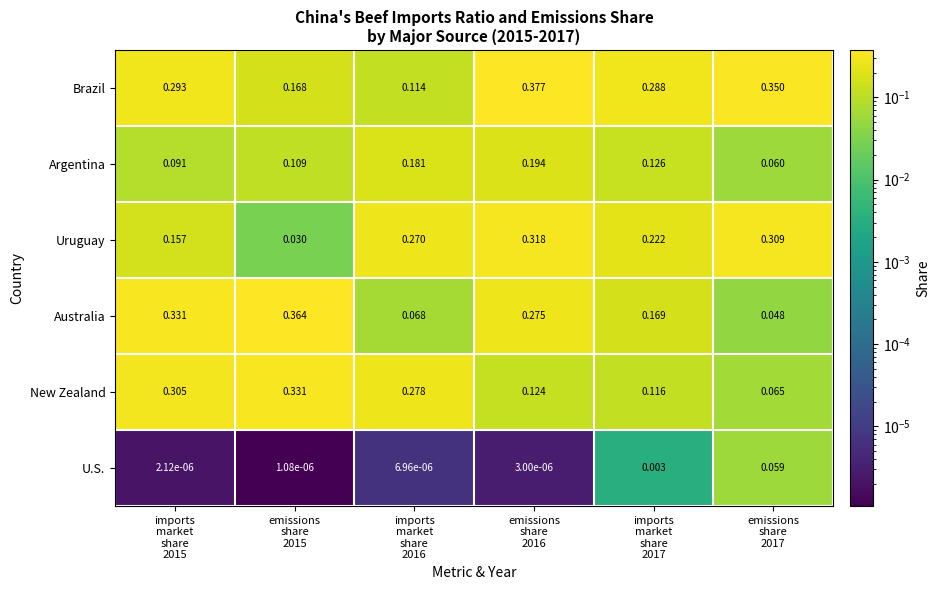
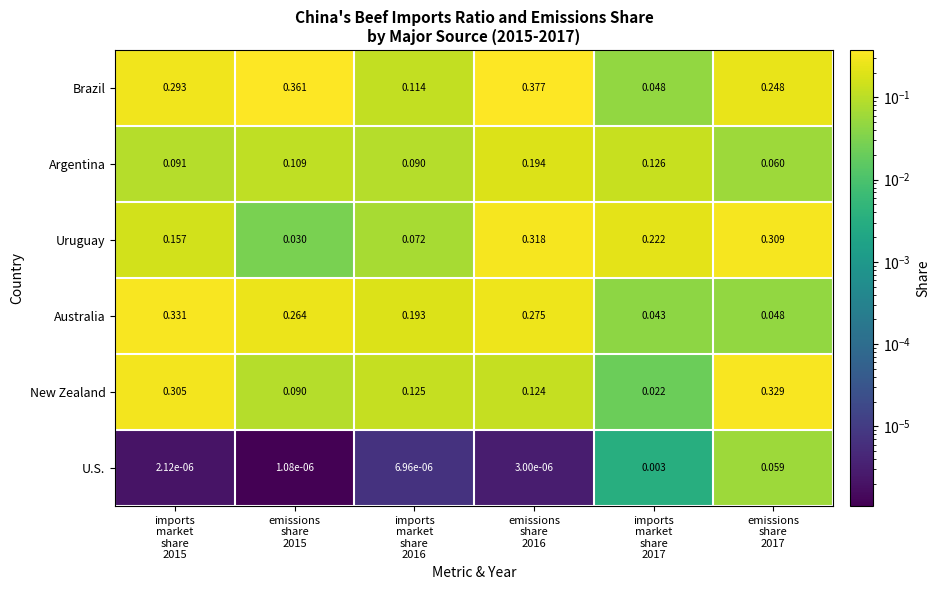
  {
    "Brazil": {
      "imports market share 2015": "0.293",
-     "emissions share 2015": "0.168",
+     "emissions share 2015": "0.361",
      "imports market share 2016": "0.114",
      "emissions share 2016": "0.377",
-     "imports market share 2017": "0.288",
-     "emissions share 2017": "0.350"
+     "imports market share 2017": "0.048",
+     "emissions share 2017": "0.248"
    },
    "Argentina": {
      "imports market share 2015": "0.091",
      "emissions share 2015": "0.109",
-     "imports market share 2016": "0.181",
+     "imports market share 2016": "0.090",
      "emissions share 2016": "0.194",
      "imports market share 2017": "0.126",
      "emissions share 2017": "0.060"
    },
    "Uruguay": {
      "imports market share 2015": "0.157",
      "emissions share 2015": "0.030",
-     "imports market share 2016": "0.270",
+     "imports market share 2016": "0.072",
      "emissions share 2016": "0.318",
      "imports market share 2017": "0.222",
      "emissions share 2017": "0.309"
    },
    "Australia": {
      "imports market share 2015": "0.331",
-     "emissions share 2015": "0.364",
-     "imports market share 2016": "0.068",
+     "emissions share 2015": "0.264",
+     "imports market share 2016": "0.193",
      "emissions share 2016": "0.275",
-     "imports market share 2017": "0.169",
+     "imports market share 2017": "0.043",
      "emissions share 2017": "0.048"
    },
    "New Zealand": {
      "imports market share 2015": "0.305",
-     "emissions share 2015": "0.331",
-     "imports market share 2016": "0.278",
+     "emissions share 2015": "0.090",
+     "imports market share 2016": "0.125",
      "emissions share 2016": "0.124",
-     "imports market share 2017": "0.116",
-     "emissions share 2017": "0.065"
+     "imports market share 2017": "0.022",
+     "emissions share 2017": "0.329"
    },
    "U.S.": {
      "imports market share 2015": "2.12e-06",
      "emissions share 2015": "1.08e-06",
      "imports market share 2016": "6.96e-06",
      "emissions share 2016": "3.00e-06",
      "imports market share 2017": "0.003",
      "emissions share 2017": "0.059"
    }
  }
